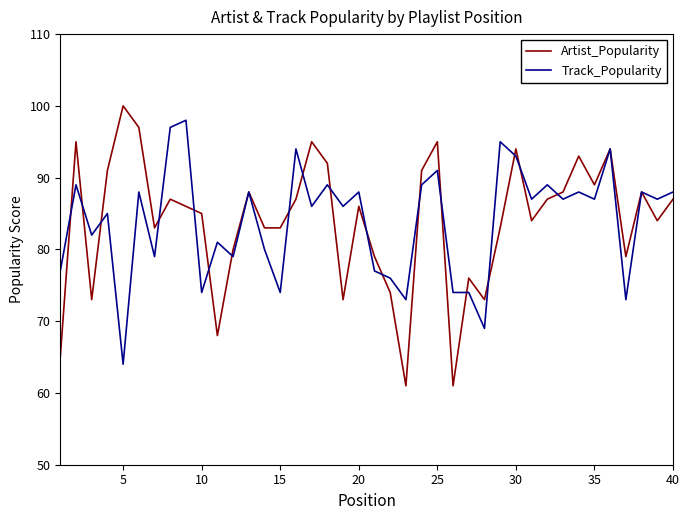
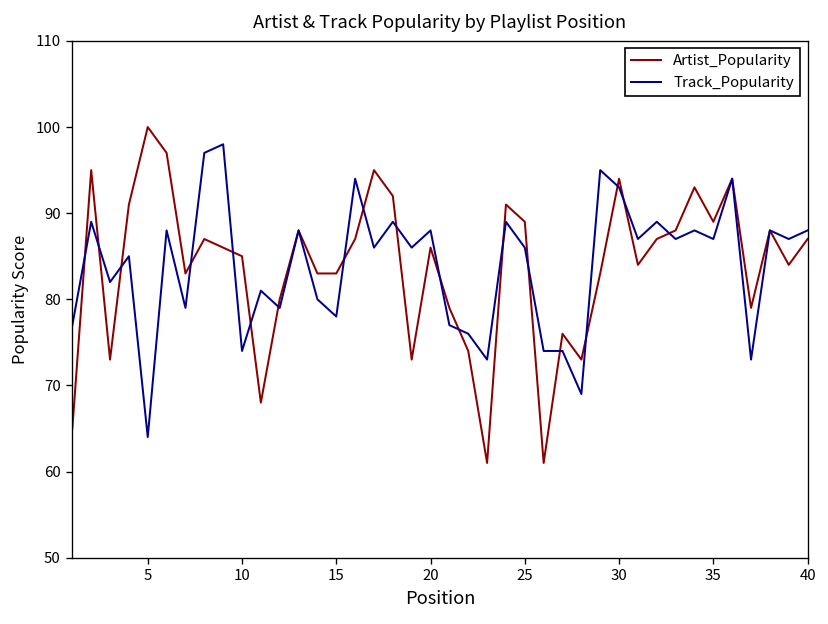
  {
    "Artist_Popularity": {
      "5": 100,
      "10": 85,
      "15": 83,
      "20": 86,
-     "25": 95,
+     "25": 89,
      "30": 94,
      "35": 89,
      "40": 87
    },
    "Track_Popularity": {
      "5": 64,
      "10": 74,
-     "15": 74,
+     "15": 78,
      "20": 88,
-     "25": 91,
+     "25": 86,
      "30": 93,
      "35": 87,
      "40": 88
    }
  }
